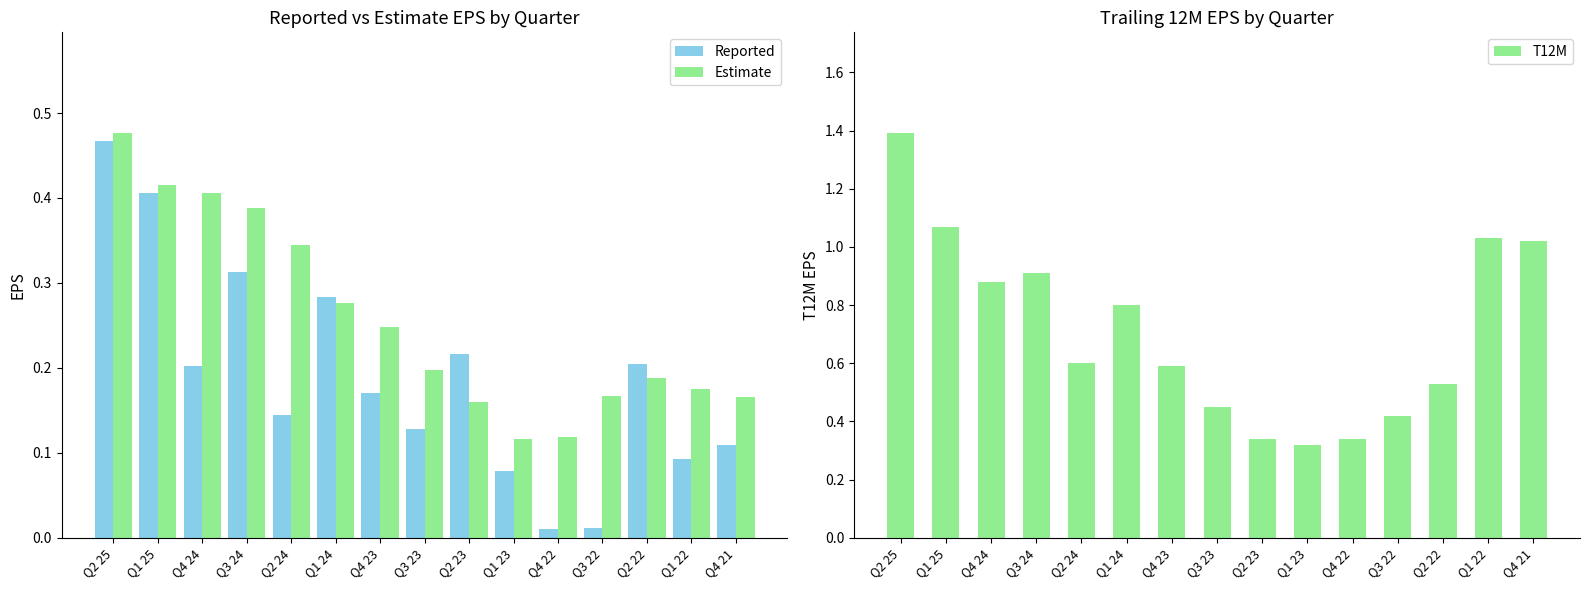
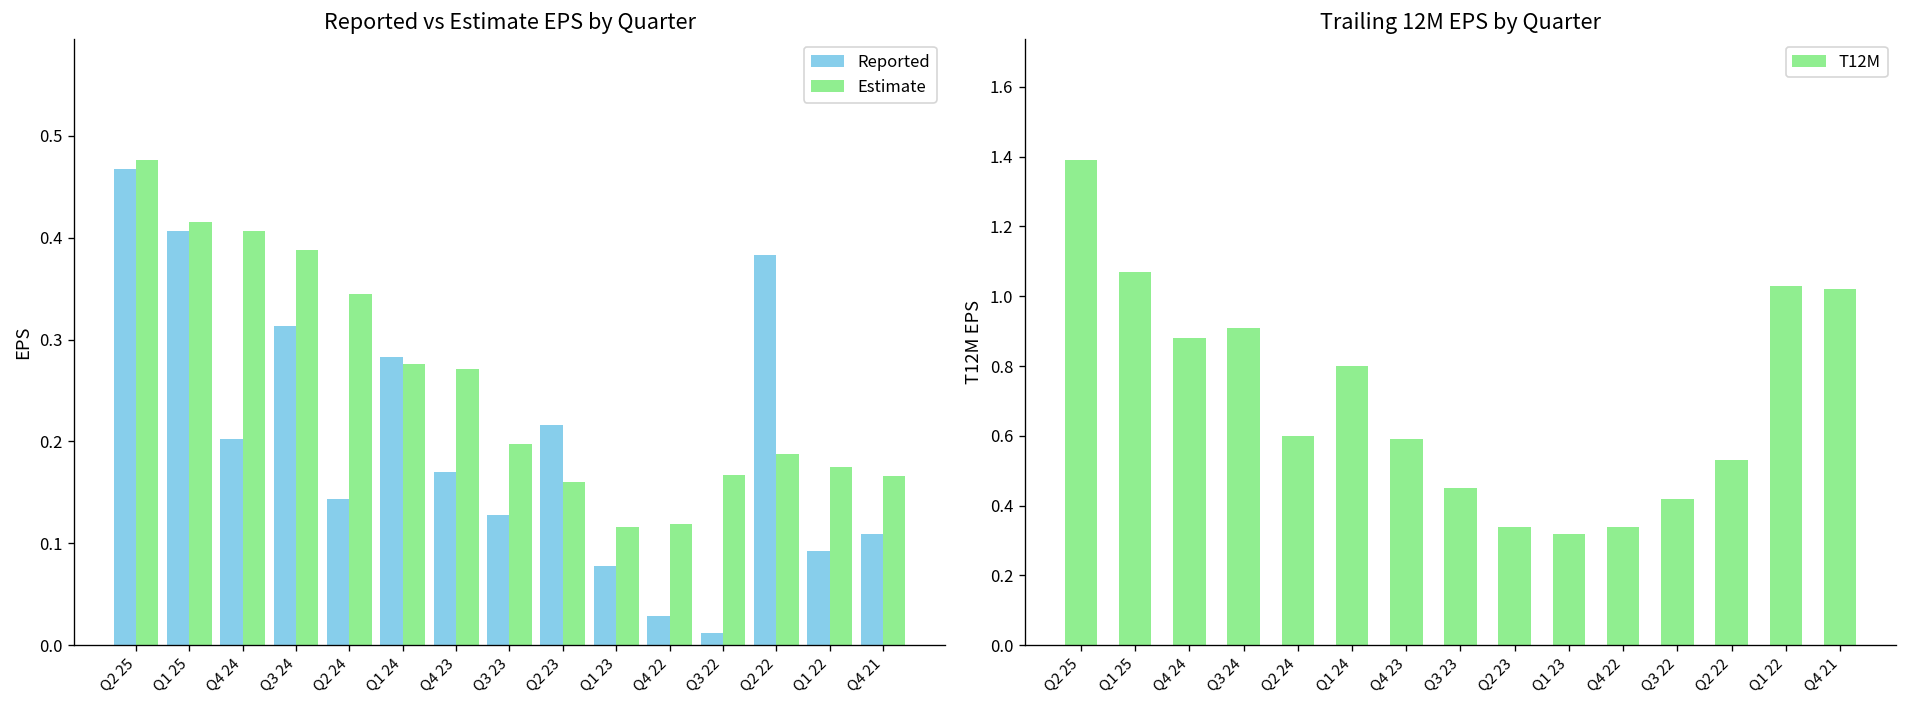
  {
    "Reported vs Estimate EPS by Quarter": {
      "Reported": {
        "Q2 25": 0.47,
        "Q1 25": 0.41,
        "Q4 24": 0.20,
        "Q3 24": 0.31,
        "Q2 24": 0.14,
        "Q1 24": 0.28,
        "Q4 23": 0.17,
        "Q3 23": 0.13,
        "Q2 23": 0.22,
        "Q1 23": 0.08,
-       "Q4 22": 0.01,
+       "Q4 22": 0.03,
        "Q3 22": 0.01,
-       "Q2 22": 0.20,
+       "Q2 22": 0.38,
        "Q1 22": 0.09,
        "Q4 21": 0.11
      },
      "Estimate": {
        "Q2 25": 0.48,
        "Q1 25": 0.42,
        "Q4 24": 0.41,
        "Q3 24": 0.39,
        "Q2 24": 0.35,
        "Q1 24": 0.28,
-       "Q4 23": 0.25,
+       "Q4 23": 0.27,
        "Q3 23": 0.20,
        "Q2 23": 0.16,
        "Q1 23": 0.12,
        "Q4 22": 0.12,
        "Q3 22": 0.17,
        "Q2 22": 0.19,
        "Q1 22": 0.18,
        "Q4 21": 0.17
      }
    },
    "Trailing 12M EPS by Quarter": {
      "Q2 25": 1.39,
      "Q1 25": 1.07,
      "Q4 24": 0.88,
      "Q3 24": 0.91,
      "Q2 24": 0.60,
      "Q1 24": 0.80,
      "Q4 23": 0.59,
      "Q3 23": 0.45,
      "Q2 23": 0.34,
      "Q1 23": 0.32,
      "Q4 22": 0.34,
      "Q3 22": 0.42,
      "Q2 22": 0.53,
      "Q1 22": 1.03,
      "Q4 21": 1.02
    }
  }
